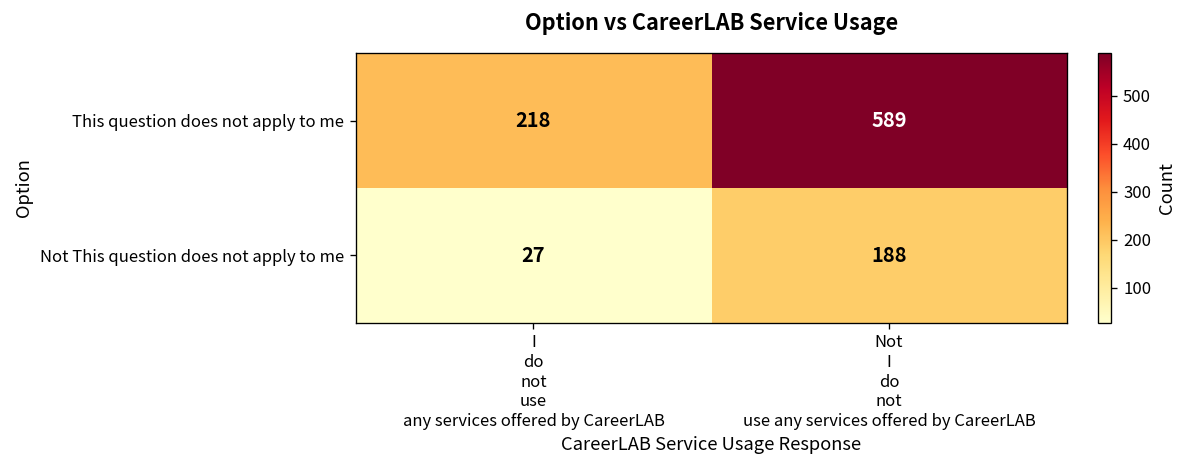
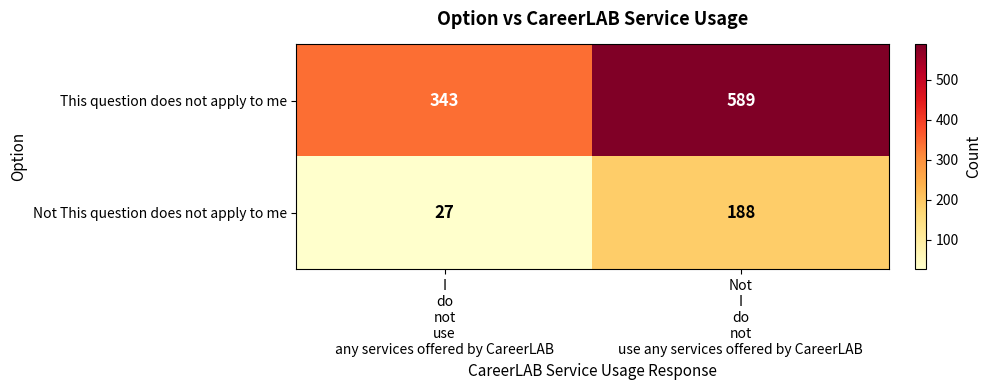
  {
    "This question does not apply to me": {
-     "I do not use any services offered by CareerLAB": 218,
+     "I do not use any services offered by CareerLAB": 343,
      "Not I do not use any services offered by CareerLAB": 589
    },
    "Not This question does not apply to me": {
      "I do not use any services offered by CareerLAB": 27,
      "Not I do not use any services offered by CareerLAB": 188
    }
  }
